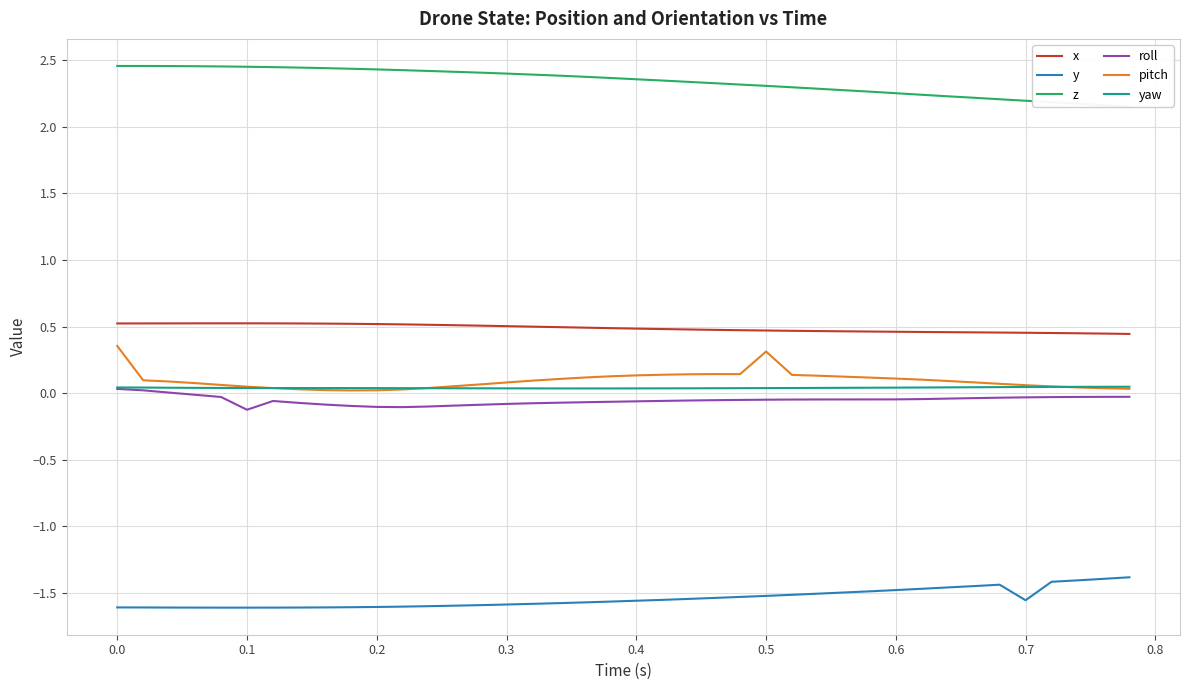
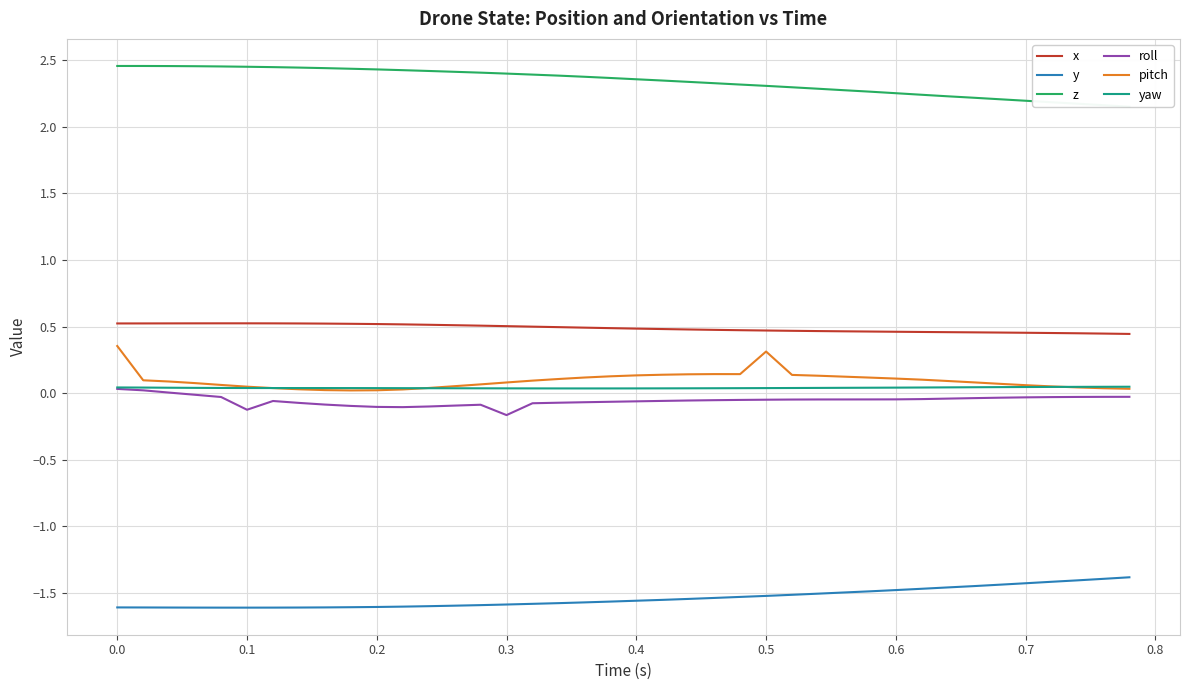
  {
    "x": {
      "0.0": 0.52,
      "0.1": 0.52,
      "0.2": 0.52,
      "0.3": 0.50,
      "0.4": 0.48,
      "0.5": 0.47,
      "0.6": 0.46,
      "0.7": 0.45
    },
    "y": {
      "0.0": -1.61,
      "0.1": -1.61,
      "0.2": -1.61,
      "0.3": -1.59,
      "0.4": -1.56,
      "0.5": -1.52,
      "0.6": -1.48,
-     "0.7": -1.55
+     "0.7": -1.43
    },
    "roll": {
      "0.1": -0.12,
      "0.2": -0.10,
-     "0.3": -0.08,
+     "0.3": -0.16,
      "0.4": -0.06,
      "0.5": -0.05,
      "0.6": -0.05,
      "0.7": -0.03
    },
    "pitch": {
      "0.0": 0.35,
      "0.3": 0.08,
      "0.4": 0.13,
      "0.5": 0.31,
      "0.6": 0.11
    }
  }
